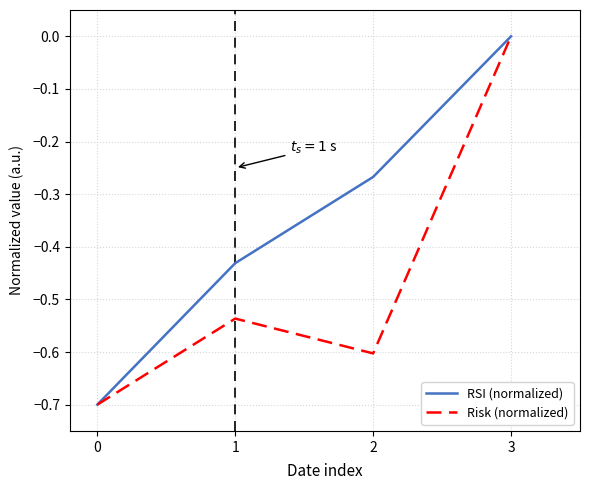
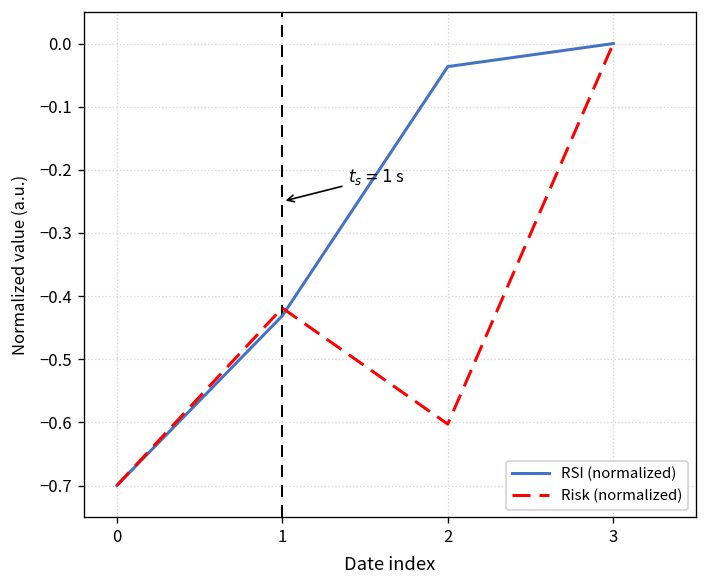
  {
    "RSI (normalized)": {
      "1": -0.43,
-     "2": -0.27
+     "2": -0.04
    },
    "Risk (normalized)": {
-     "1": -0.54,
+     "1": -0.42,
      "2": -0.60
    }
  }
